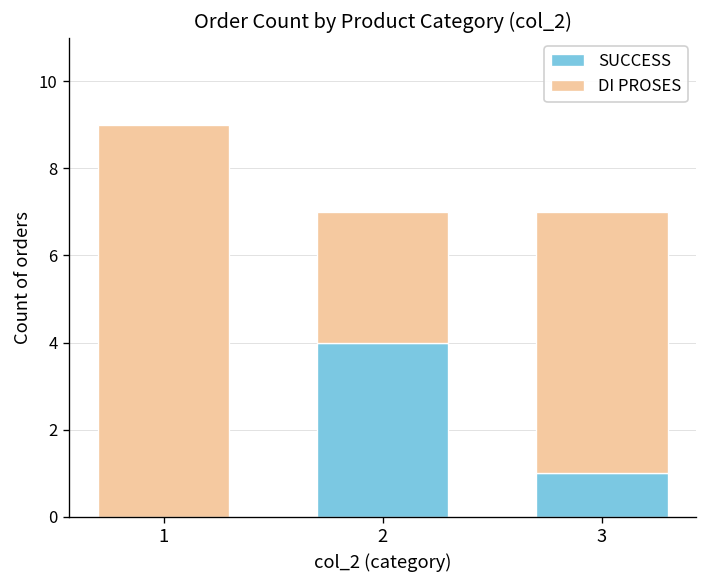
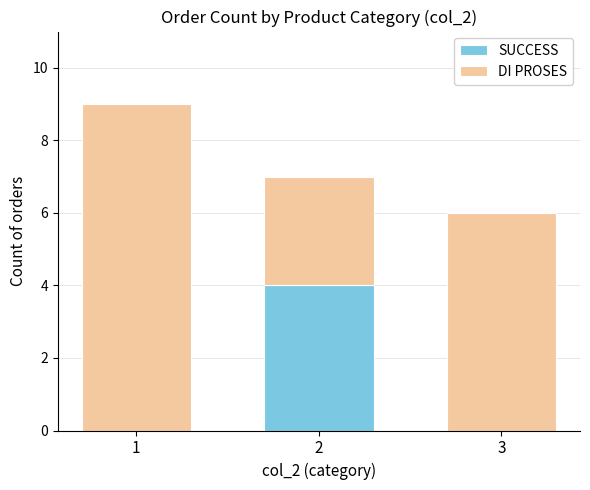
  {
    "SUCCESS": {
      "1": 0,
      "2": 4,
-     "3": 1
+     "3": 0
    },
    "DI PROSES": {
      "1": 9,
      "2": 3,
      "3": 6
    }
  }
